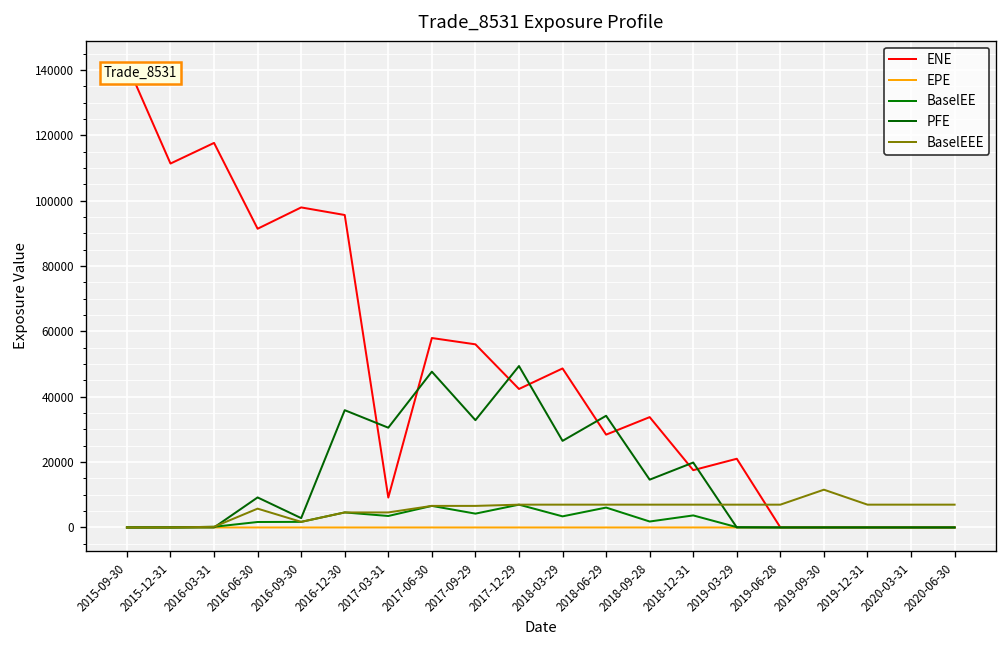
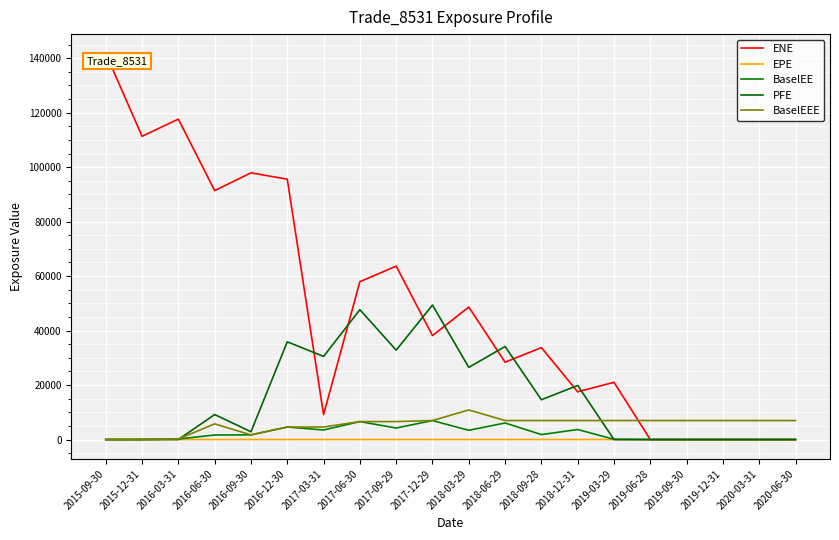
  {
    "ENE": {
      "2015-12-31": 111000,
      "2016-03-31": 118000,
      "2016-06-30": 91000,
      "2016-09-30": 98000,
      "2016-12-30": 96000,
      "2017-03-31": 9000,
      "2017-06-30": 58000,
-     "2017-09-29": 56000,
-     "2017-12-29": 42000,
+     "2017-09-29": 64000,
+     "2017-12-29": 38000,
      "2018-03-29": 49000,
      "2018-06-29": 28000,
      "2018-09-28": 34000,
      "2018-12-31": 18000,
      "2019-03-29": 21000
    },
    "EPE": {
      "2016-06-30": 0,
      "2016-09-30": 0,
      "2016-12-30": 0,
      "2017-03-31": 0,
      "2017-06-30": 0,
      "2017-09-29": 0,
      "2017-12-29": 0,
      "2018-03-29": 0,
      "2018-06-29": 0,
      "2018-09-28": 0,
      "2018-12-31": 0
    },
    "BaselEEE": {
      "2016-06-30": 6000,
      "2017-03-31": 5000,
      "2017-09-29": 7000,
-     "2018-03-29": 7000,
+     "2018-03-29": 11000,
      "2018-09-28": 7000,
      "2018-12-31": 7000,
      "2019-03-29": 7000,
      "2019-06-28": 7000,
-     "2019-09-30": 12000,
+     "2019-09-30": 7000,
      "2019-12-31": 7000,
      "2020-03-31": 7000,
      "2020-06-30": 7000
    }
  }
